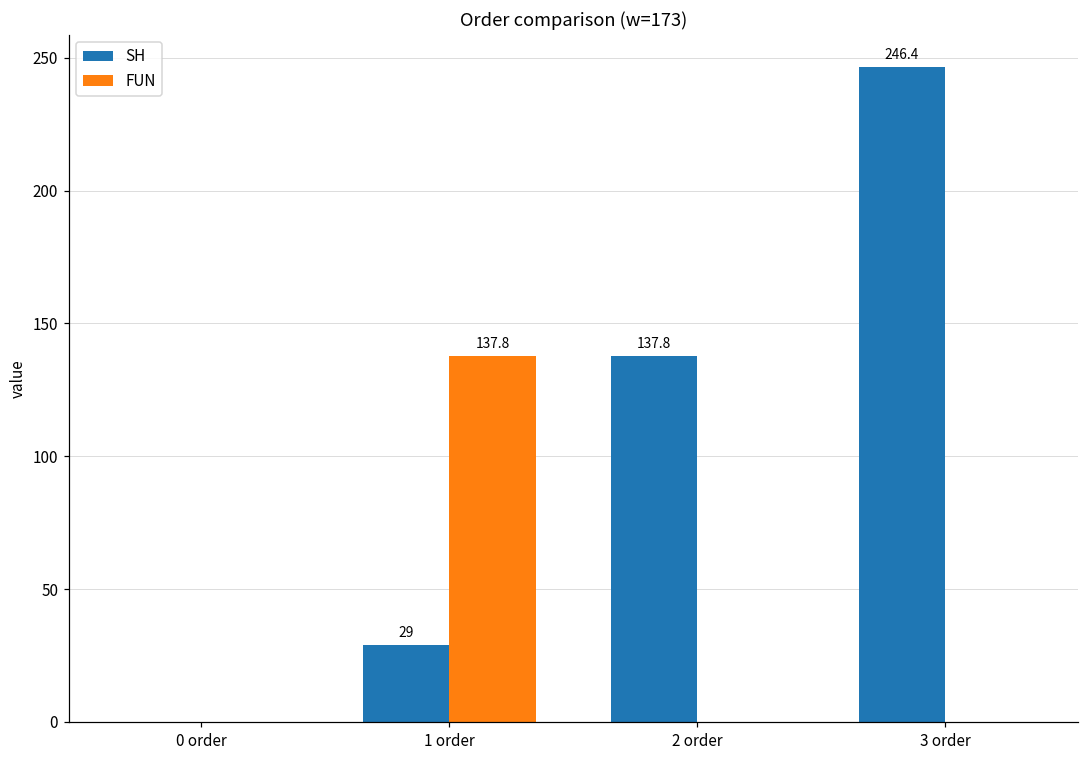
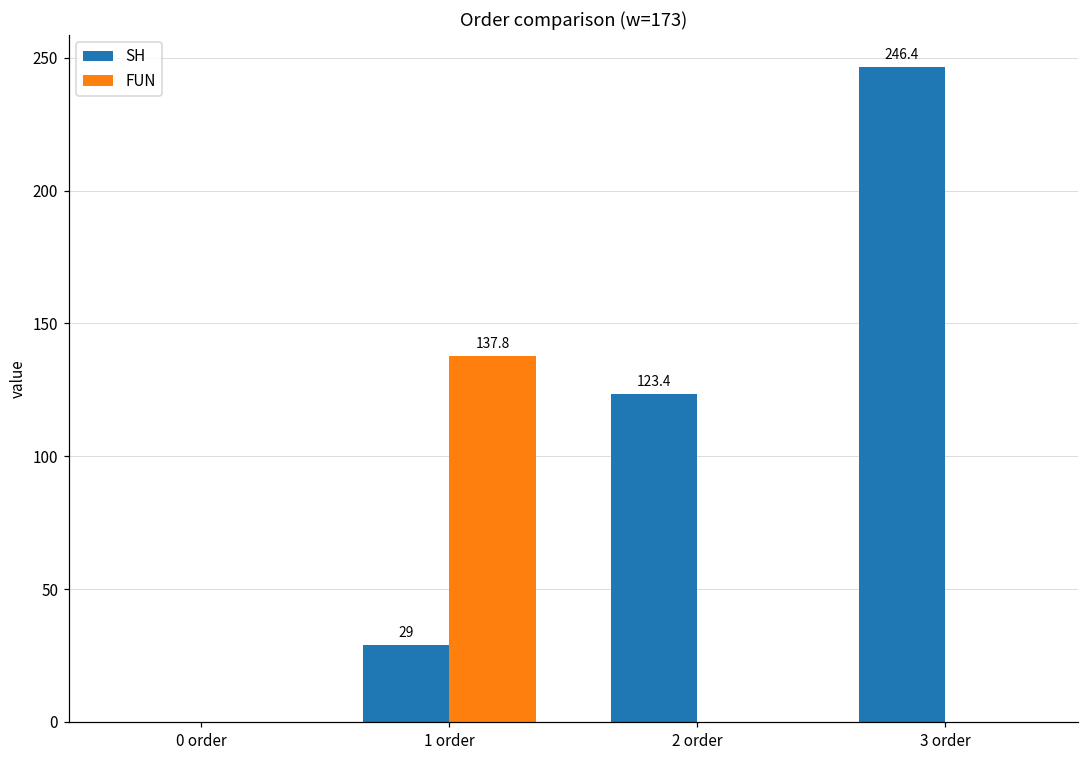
  {
    "SH": {
      "1 order": 29,
-     "2 order": 137.8,
+     "2 order": 123.4,
      "3 order": 246.4
    },
    "FUN": {
      "1 order": 137.8
    }
  }
